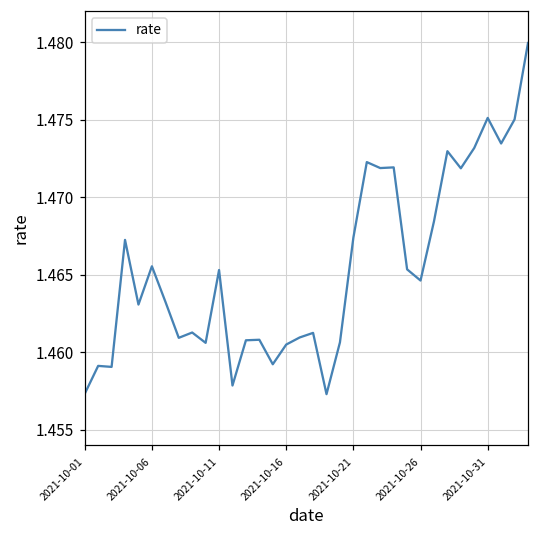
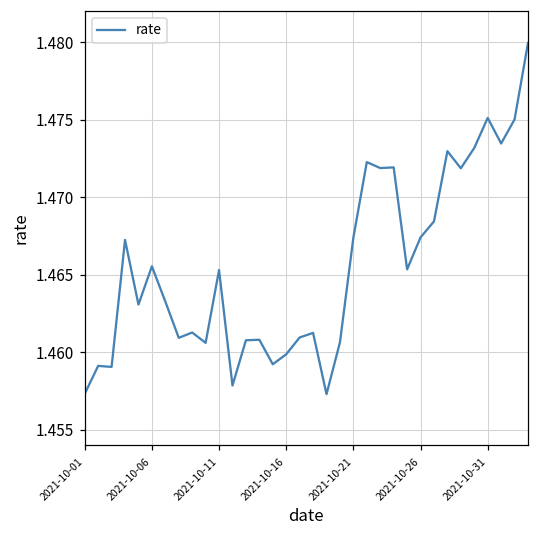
  {
    "2021-10-01": 1.4573,
    "2021-10-06": 1.4655,
    "2021-10-11": 1.4653,
-   "2021-10-16": 1.4605,
+   "2021-10-16": 1.4599,
    "2021-10-21": 1.4674,
-   "2021-10-26": 1.4646,
+   "2021-10-26": 1.4674,
    "2021-10-31": 1.4751
  }
